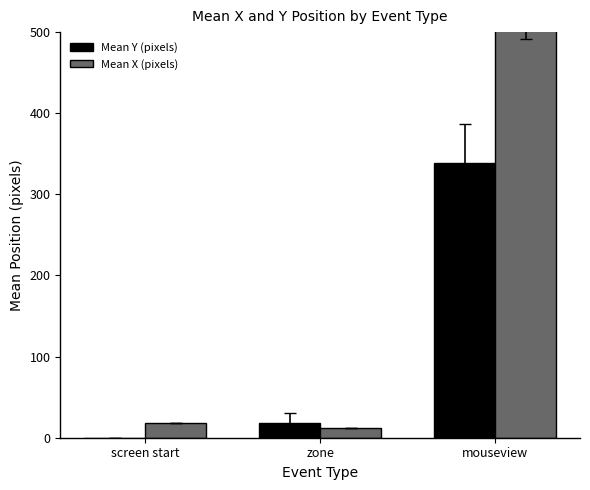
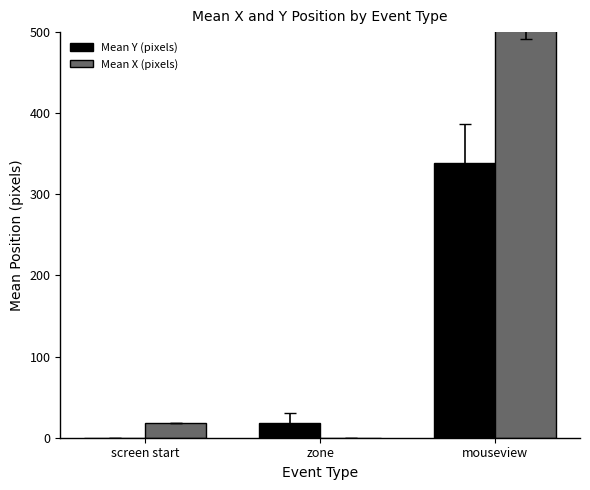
  {
    "Mean X (pixels)": {
      "screen start": 20,
-     "zone": 10
+     "zone": 0
    }
  }
